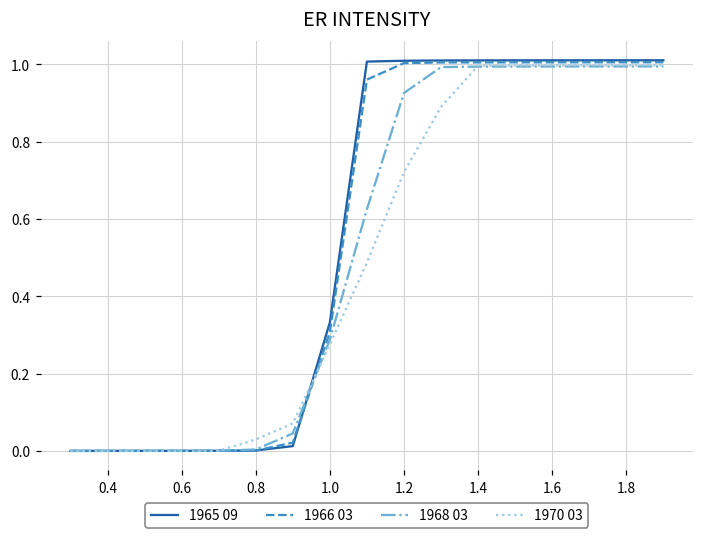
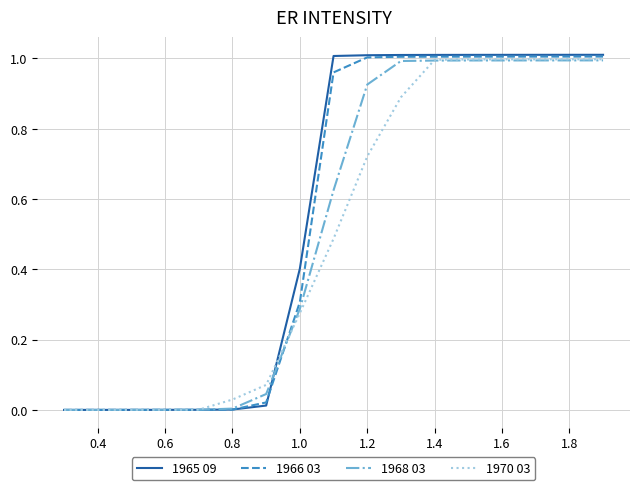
  {
    "1965 09": {
-     "1.0": 0.33
+     "1.0": 0.40
    }
  }
